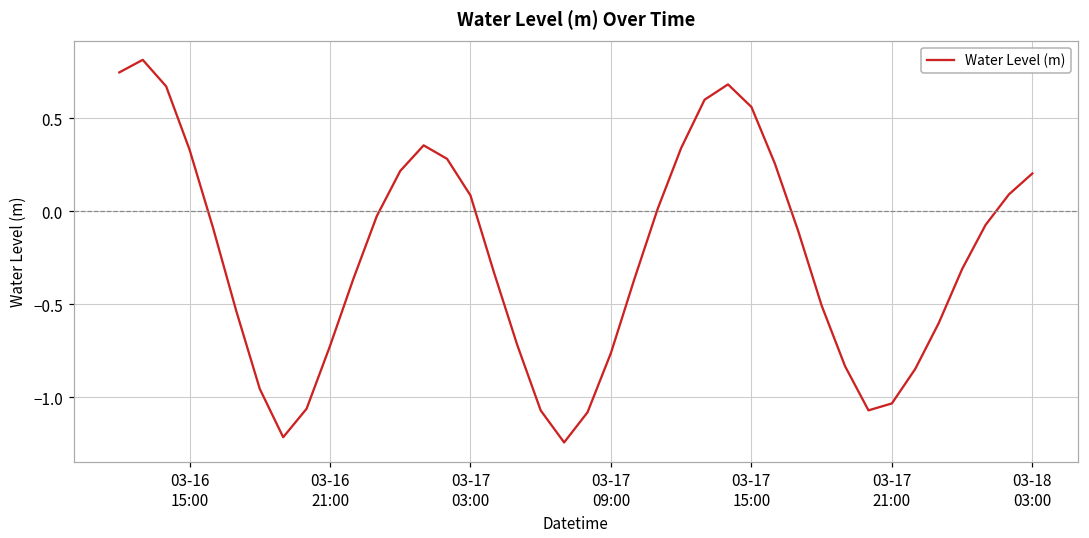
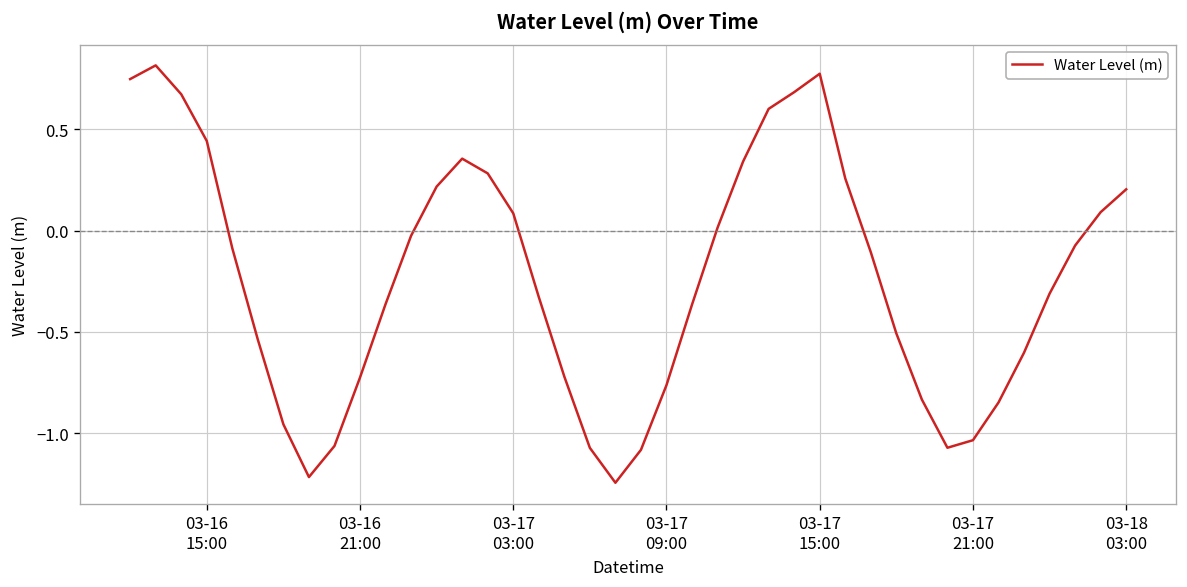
  {
-   "03-16 15:00": 0.33,
+   "03-16 15:00": 0.44,
    "03-16 21:00": -0.72,
    "03-17 03:00": 0.08,
    "03-17 09:00": -0.76,
-   "03-17 15:00": 0.56,
+   "03-17 15:00": 0.77,
    "03-17 21:00": -1.03,
    "03-18 03:00": 0.20
  }
